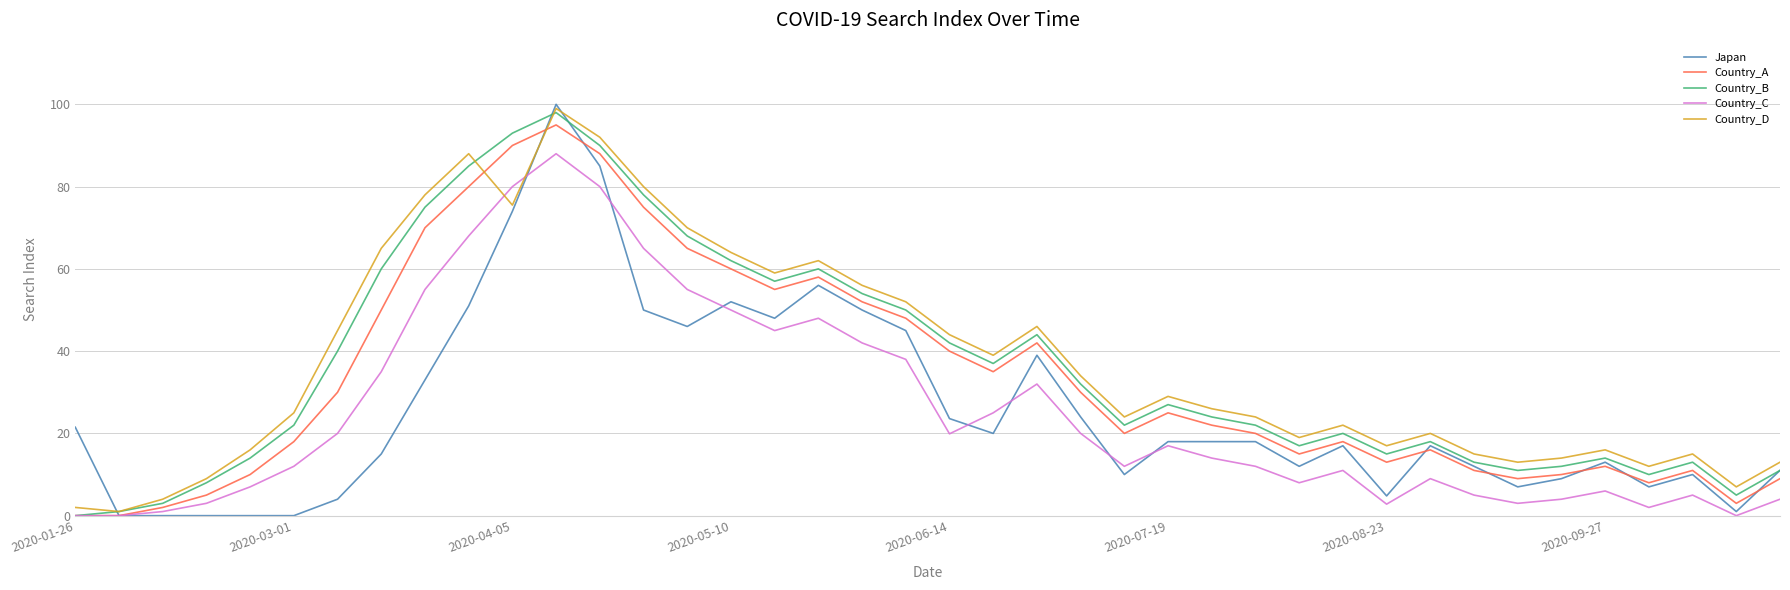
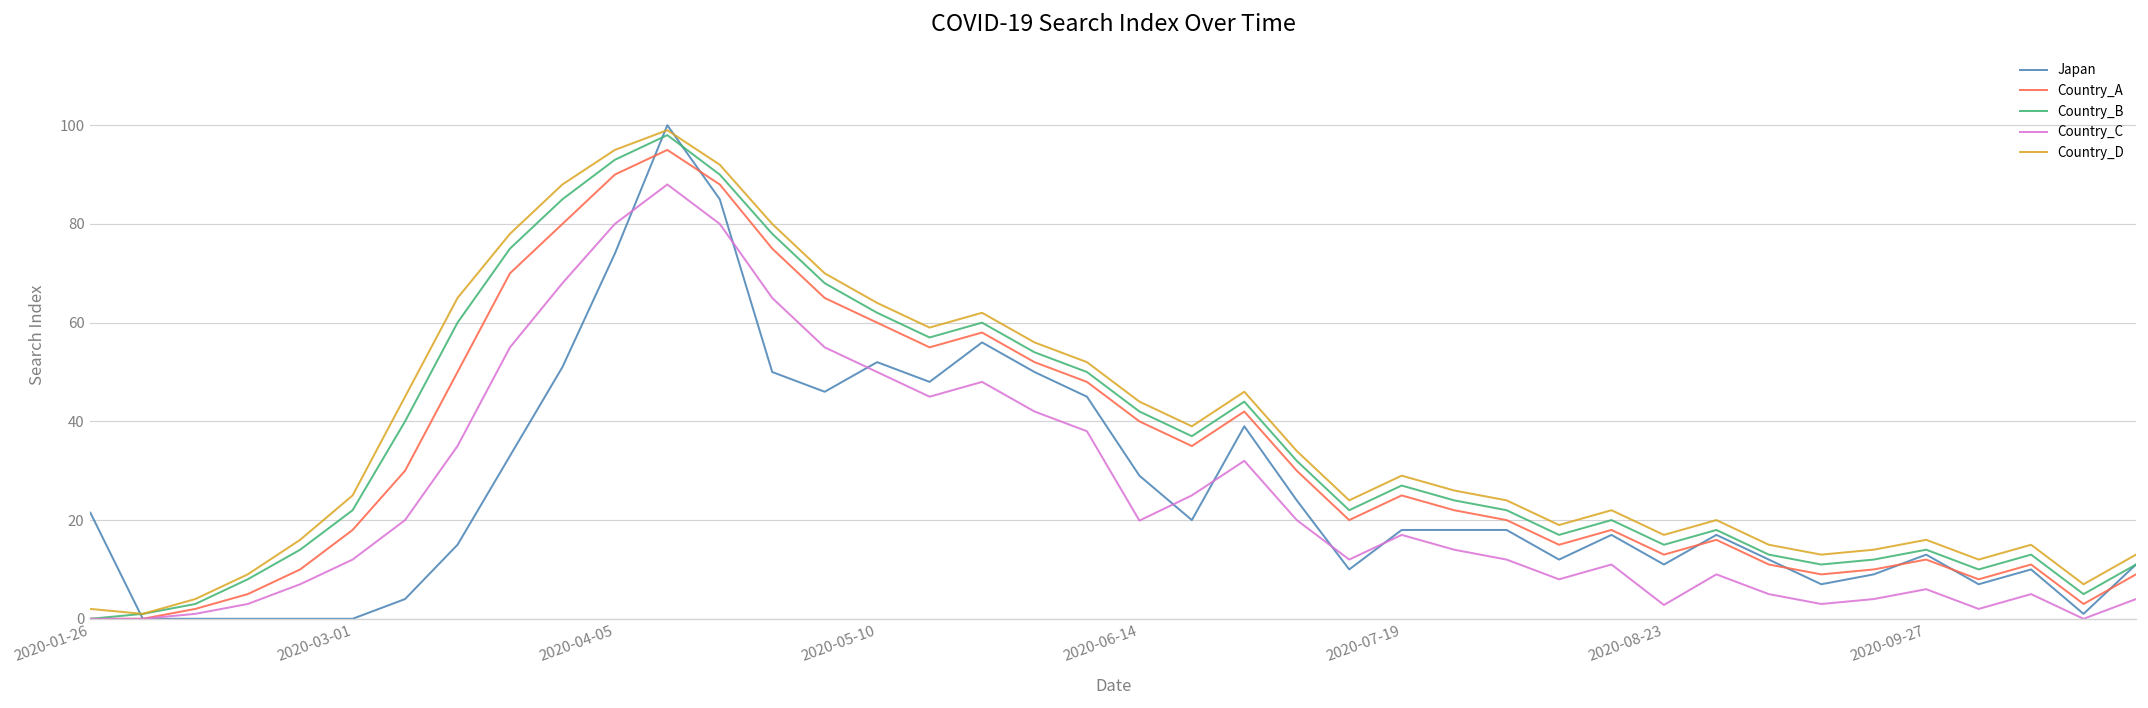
  {
    "Japan": {
      "2020-01-26": 22,
      "2020-03-01": 0,
      "2020-04-05": 74,
      "2020-05-10": 52,
-     "2020-06-14": 24,
+     "2020-06-14": 29,
      "2020-07-19": 18,
-     "2020-08-23": 5,
+     "2020-08-23": 11,
      "2020-09-27": 13
    },
    "Country_A": {
      "2020-03-01": 18,
      "2020-04-05": 90,
      "2020-05-10": 60,
      "2020-06-14": 40,
      "2020-07-19": 25,
      "2020-08-23": 13,
      "2020-09-27": 12
    },
    "Country_B": {
      "2020-03-01": 22,
      "2020-04-05": 93,
      "2020-05-10": 62,
      "2020-06-14": 42,
      "2020-07-19": 27,
      "2020-08-23": 15,
      "2020-09-27": 14
    },
    "Country_C": {
      "2020-03-01": 12,
      "2020-04-05": 80,
      "2020-05-10": 50,
      "2020-06-14": 20,
      "2020-07-19": 17,
      "2020-08-23": 3,
      "2020-09-27": 6
    },
    "Country_D": {
      "2020-01-26": 2,
      "2020-03-01": 25,
-     "2020-04-05": 76,
+     "2020-04-05": 95,
      "2020-05-10": 64,
      "2020-06-14": 44,
      "2020-07-19": 29,
      "2020-08-23": 17,
      "2020-09-27": 16
    }
  }
